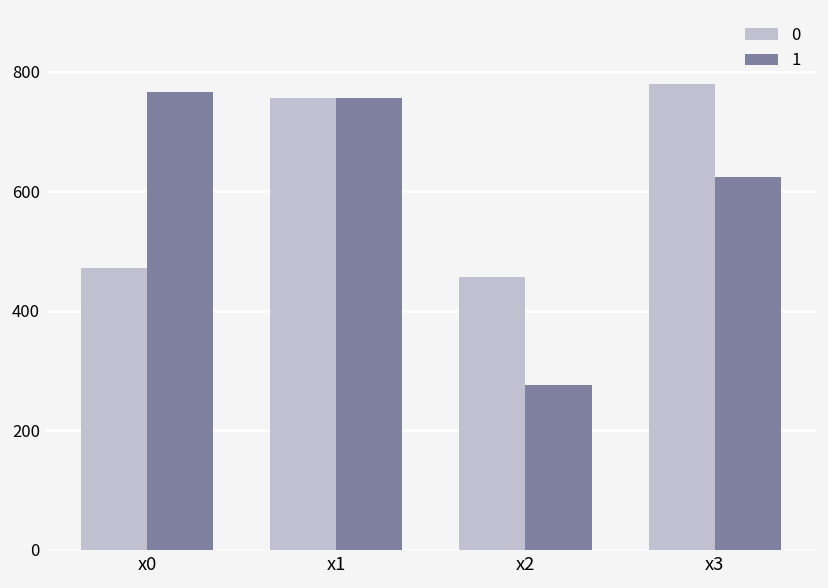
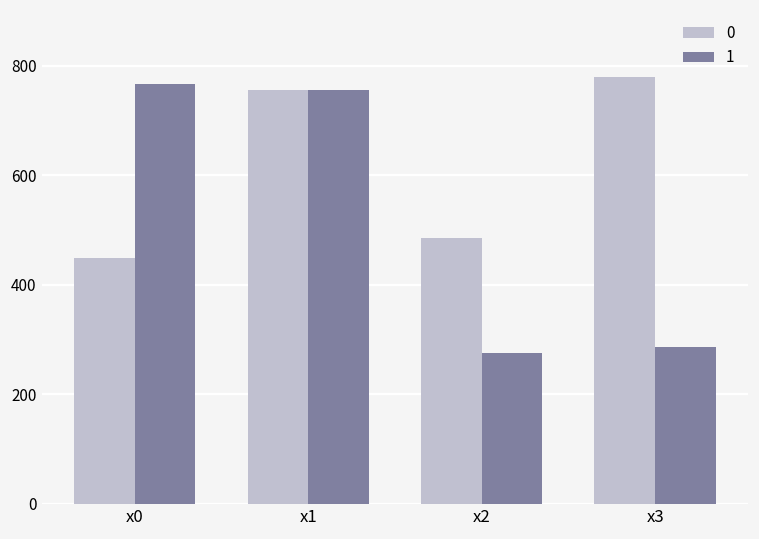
  {
    "0": {
-     "x0": 470,
+     "x0": 450,
      "x1": 760,
-     "x2": 460,
+     "x2": 490,
      "x3": 780
    },
    "1": {
      "x0": 770,
      "x1": 760,
      "x2": 280,
-     "x3": 620
+     "x3": 290
    }
  }
